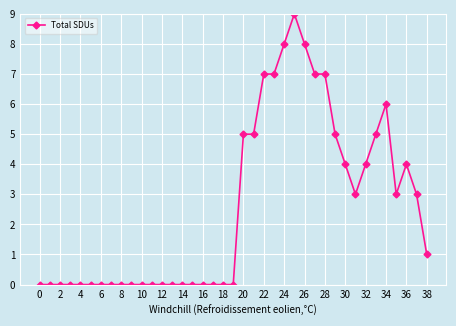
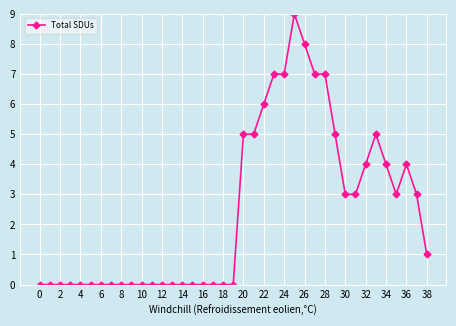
  {
    "0": 0,
    "2": 0,
    "4": 0,
    "6": 0,
    "8": 0,
    "10": 0,
    "12": 0,
    "14": 0,
    "16": 0,
    "18": 0,
    "20": 5,
-   "22": 7,
-   "24": 8,
+   "22": 6,
+   "24": 7,
    "26": 8,
    "28": 7,
-   "30": 4,
+   "30": 3,
    "32": 4,
-   "34": 6,
+   "34": 4,
    "36": 4,
    "38": 1
  }
